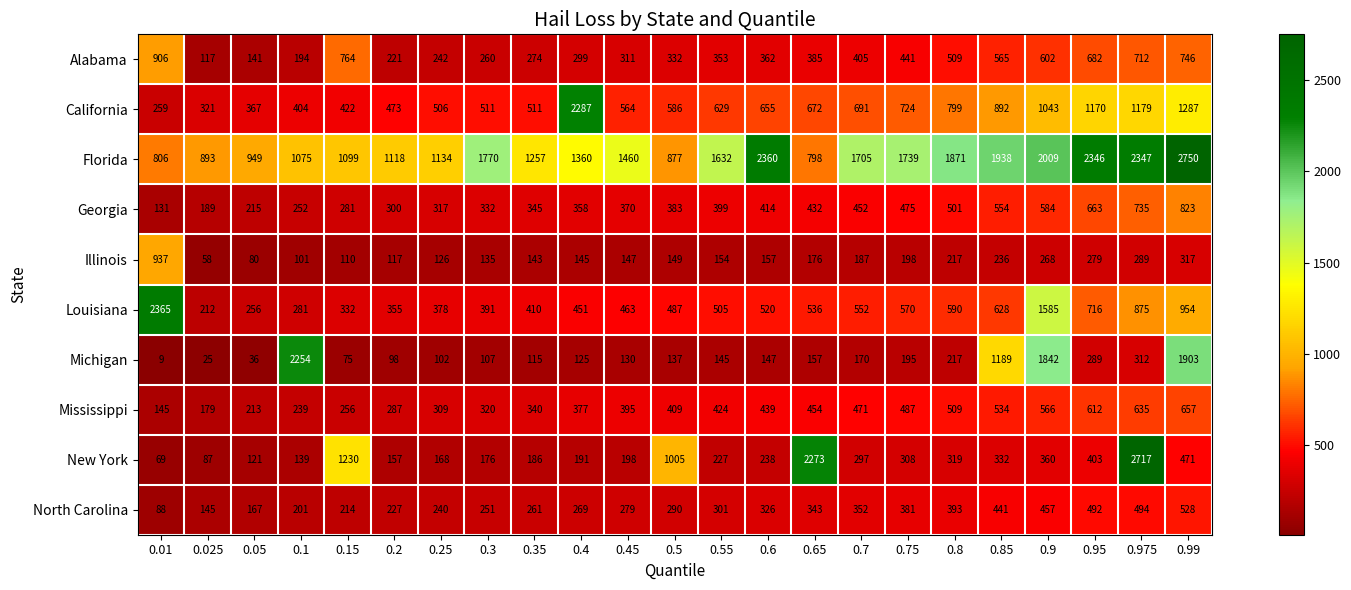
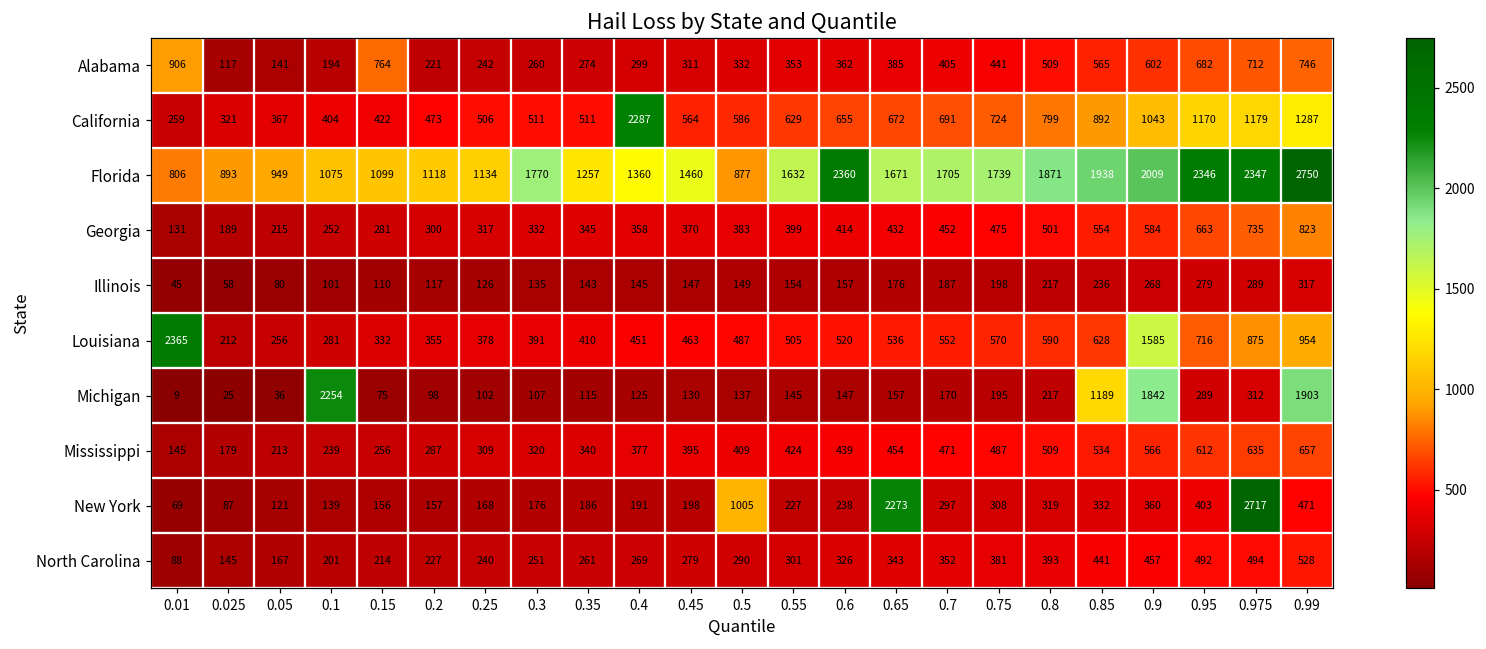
  {
    "Florida": {
      "0.01": 806,
      "0.025": 893,
      "0.05": 949,
      "0.1": 1075,
      "0.15": 1099,
      "0.2": 1118,
      "0.25": 1134,
      "0.3": 1770,
      "0.35": 1257,
      "0.4": 1360,
      "0.45": 1460,
      "0.5": 877,
      "0.55": 1632,
      "0.6": 2360,
-     "0.65": 798,
+     "0.65": 1671,
      "0.7": 1705,
      "0.75": 1739,
      "0.8": 1871,
      "0.85": 1938,
      "0.9": 2009,
      "0.95": 2346,
      "0.975": 2347,
      "0.99": 2750
    },
    "Illinois": {
-     "0.01": 937,
+     "0.01": 45,
      "0.025": 58,
      "0.05": 80,
      "0.1": 101,
      "0.15": 110,
      "0.2": 117,
      "0.25": 126,
      "0.3": 135,
      "0.35": 143,
      "0.4": 145,
      "0.45": 147,
      "0.5": 149,
      "0.55": 154,
      "0.6": 157,
      "0.65": 176,
      "0.7": 187,
      "0.75": 198,
      "0.8": 217,
      "0.85": 236,
      "0.9": 268,
      "0.95": 279,
      "0.975": 289,
      "0.99": 317
    },
    "New York": {
      "0.01": 69,
      "0.025": 87,
      "0.05": 121,
      "0.1": 139,
-     "0.15": 1230,
+     "0.15": 156,
      "0.2": 157,
      "0.25": 168,
      "0.3": 176,
      "0.35": 186,
      "0.4": 191,
      "0.45": 198,
      "0.5": 1005,
      "0.55": 227,
      "0.6": 238,
      "0.65": 2273,
      "0.7": 297,
      "0.75": 308,
      "0.8": 319,
      "0.85": 332,
      "0.9": 360,
      "0.95": 403,
      "0.975": 2717,
      "0.99": 471
    }
  }
